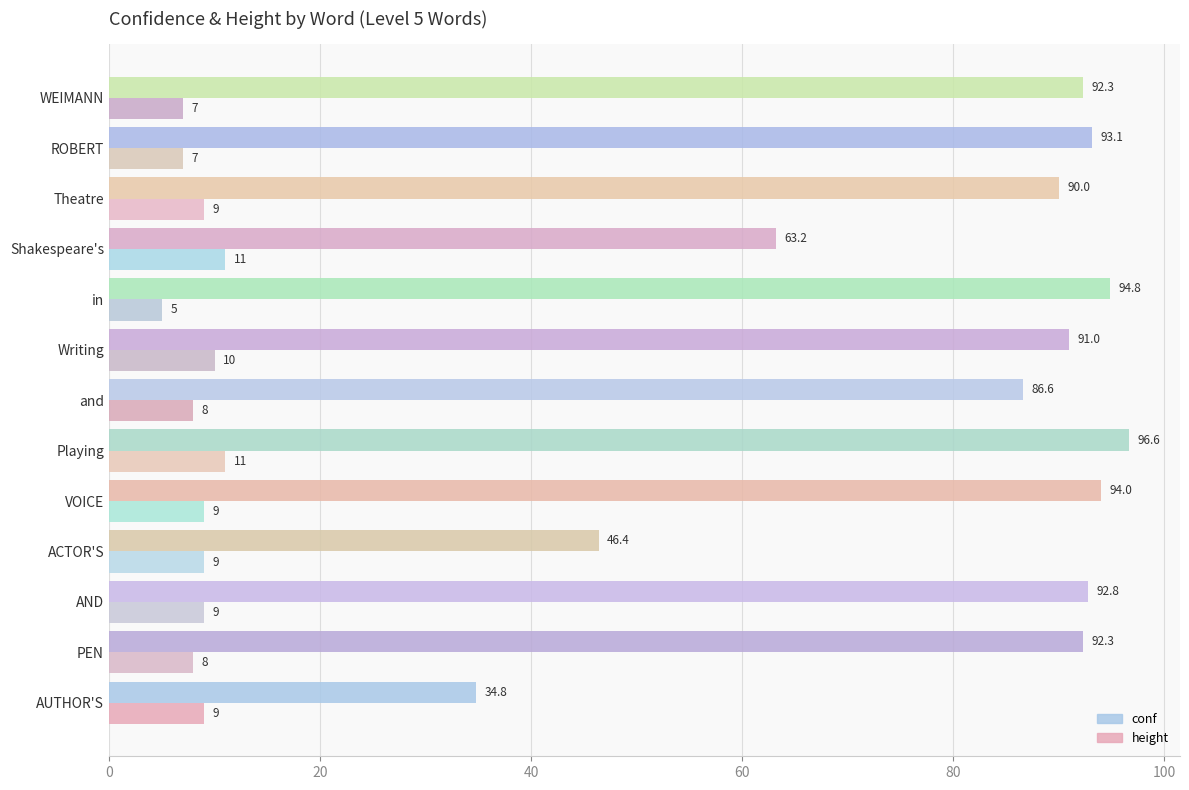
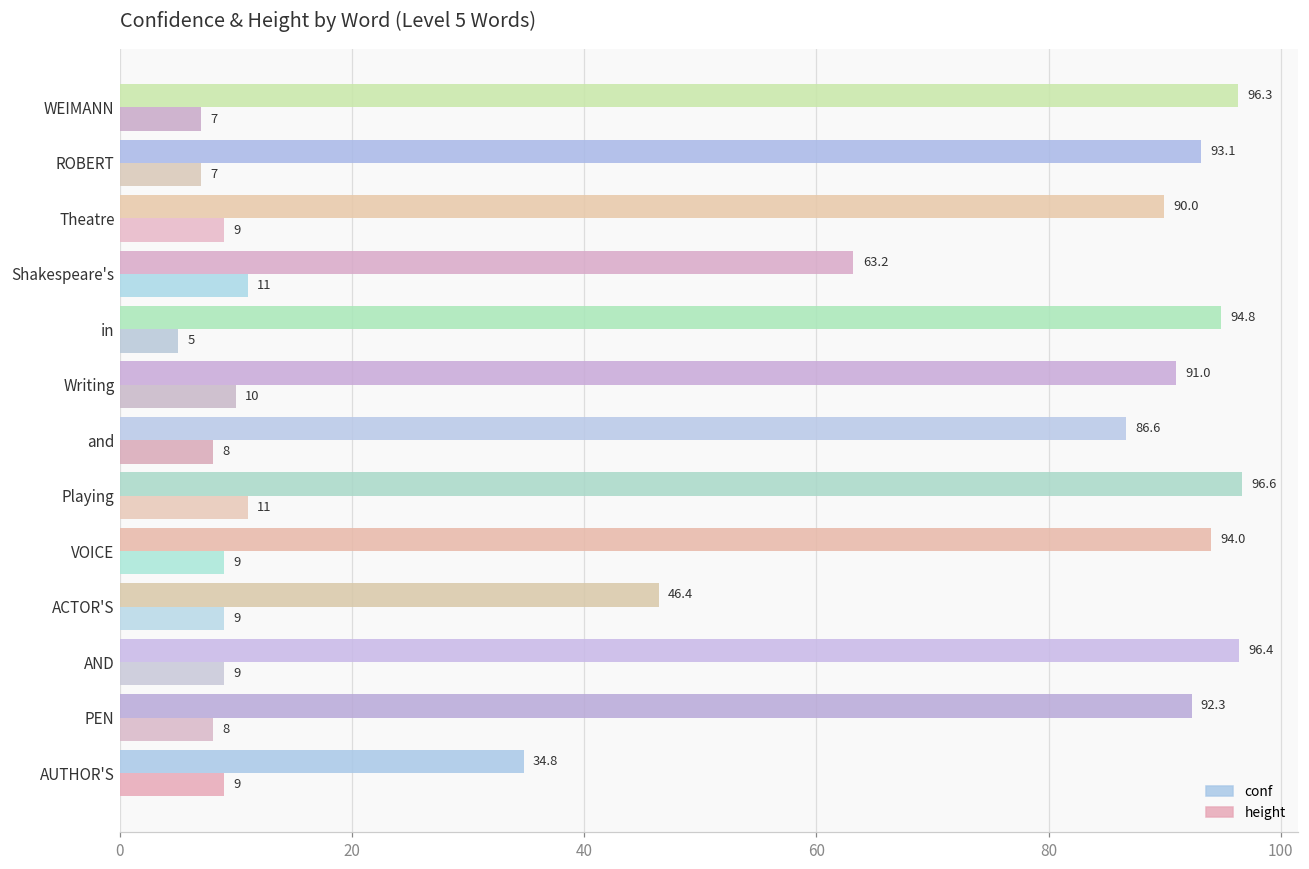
  {
    "conf": {
-     "WEIMANN": 92.3,
+     "WEIMANN": 96.3,
      "ROBERT": 93.1,
      "Theatre": 90.0,
      "Shakespeare's": 63.2,
      "in": 94.8,
      "Writing": 91.0,
      "and": 86.6,
      "Playing": 96.6,
      "VOICE": 94.0,
      "ACTOR'S": 46.4,
-     "AND": 92.8,
+     "AND": 96.4,
      "PEN": 92.3,
      "AUTHOR'S": 34.8
    },
    "height": {
      "WEIMANN": 7,
      "ROBERT": 7,
      "Theatre": 9,
      "Shakespeare's": 11,
      "in": 5,
      "Writing": 10,
      "and": 8,
      "Playing": 11,
      "VOICE": 9,
      "ACTOR'S": 9,
      "AND": 9,
      "PEN": 8,
      "AUTHOR'S": 9
    }
  }
